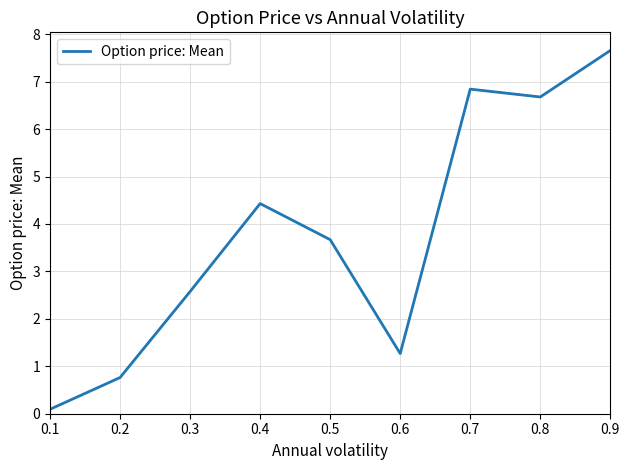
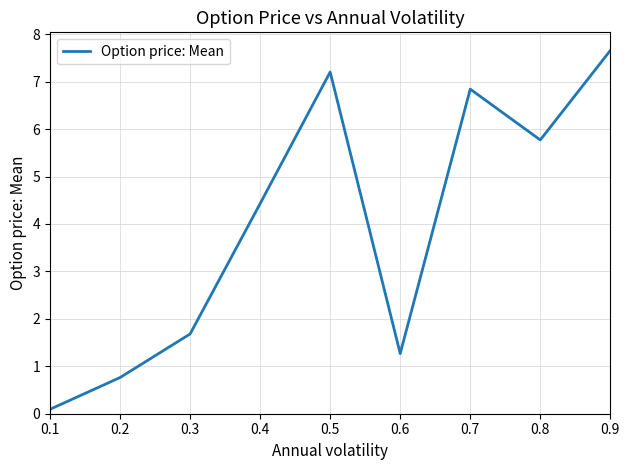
  {
    "0.1": 0.1,
    "0.2": 0.8,
-   "0.3": 2.6,
+   "0.3": 1.7,
    "0.4": 4.4,
-   "0.5": 3.7,
+   "0.5": 7.2,
    "0.6": 1.3,
    "0.7": 6.8,
-   "0.8": 6.7,
+   "0.8": 5.8,
    "0.9": 7.7
  }
